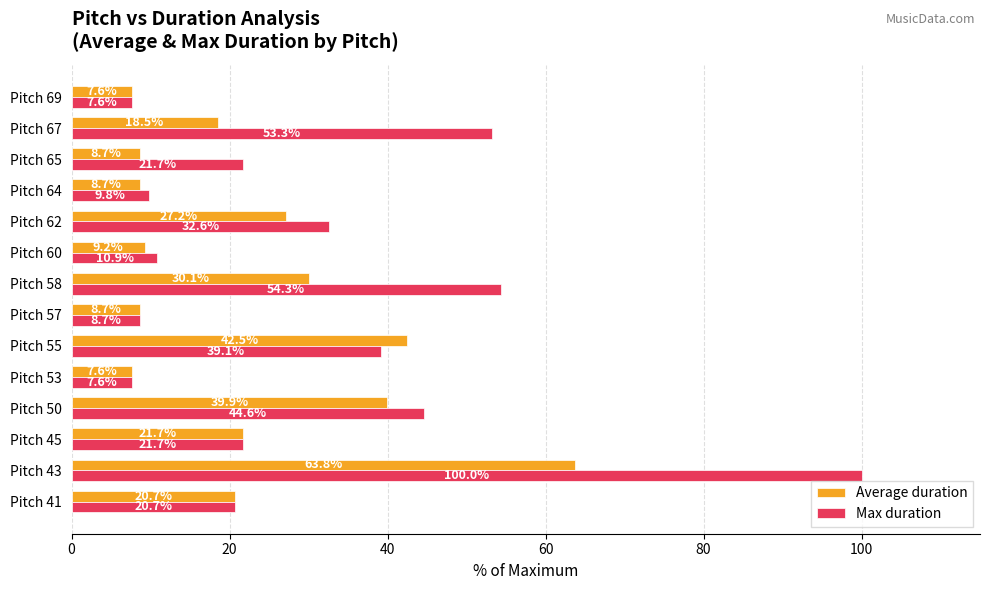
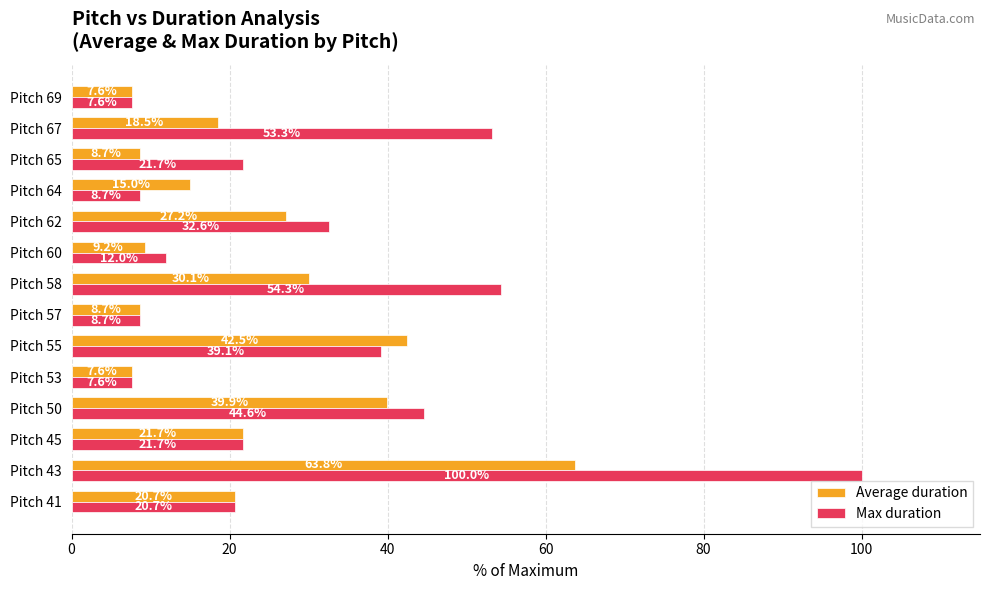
  {
    "Average duration": {
      "Pitch 67": "18.5%",
      "Pitch 65": "8.7%",
-     "Pitch 64": "8.7%",
+     "Pitch 64": "15.0%",
      "Pitch 62": "27.2%",
      "Pitch 58": "30.1%",
      "Pitch 55": "42.5%",
      "Pitch 50": "39.9%",
      "Pitch 43": "63.8%"
    },
    "Max duration": {
      "Pitch 67": "53.3%",
      "Pitch 65": "21.7%",
-     "Pitch 64": "9.8%",
+     "Pitch 64": "8.7%",
      "Pitch 62": "32.6%",
-     "Pitch 60": "10.9%",
+     "Pitch 60": "12.0%",
      "Pitch 58": "54.3%",
      "Pitch 55": "39.1%",
      "Pitch 50": "44.6%",
      "Pitch 43": "100.0%"
    }
  }
